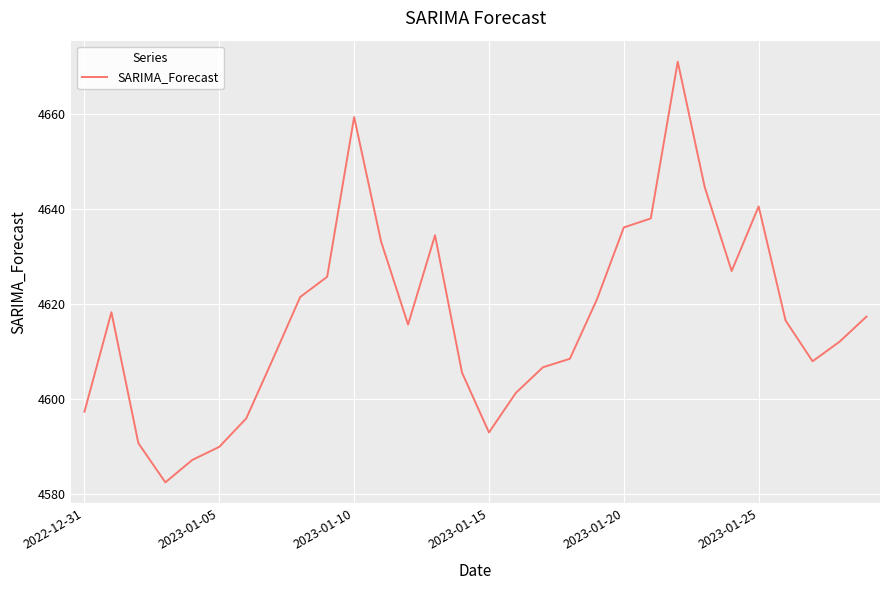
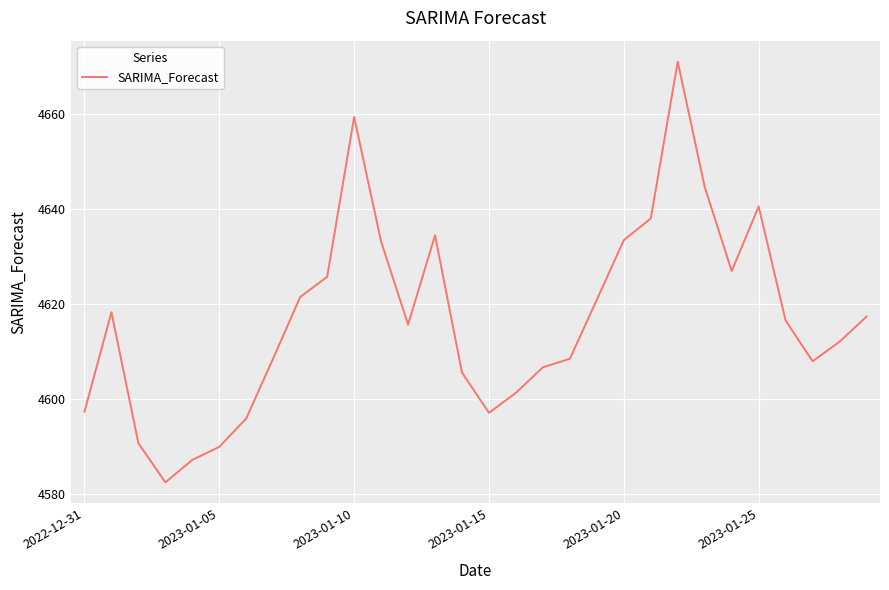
  {
    "2022-12-31": 4597,
    "2023-01-05": 4590,
    "2023-01-10": 4659,
-   "2023-01-15": 4593,
-   "2023-01-20": 4636,
+   "2023-01-15": 4597,
+   "2023-01-20": 4633,
    "2023-01-25": 4641
  }
